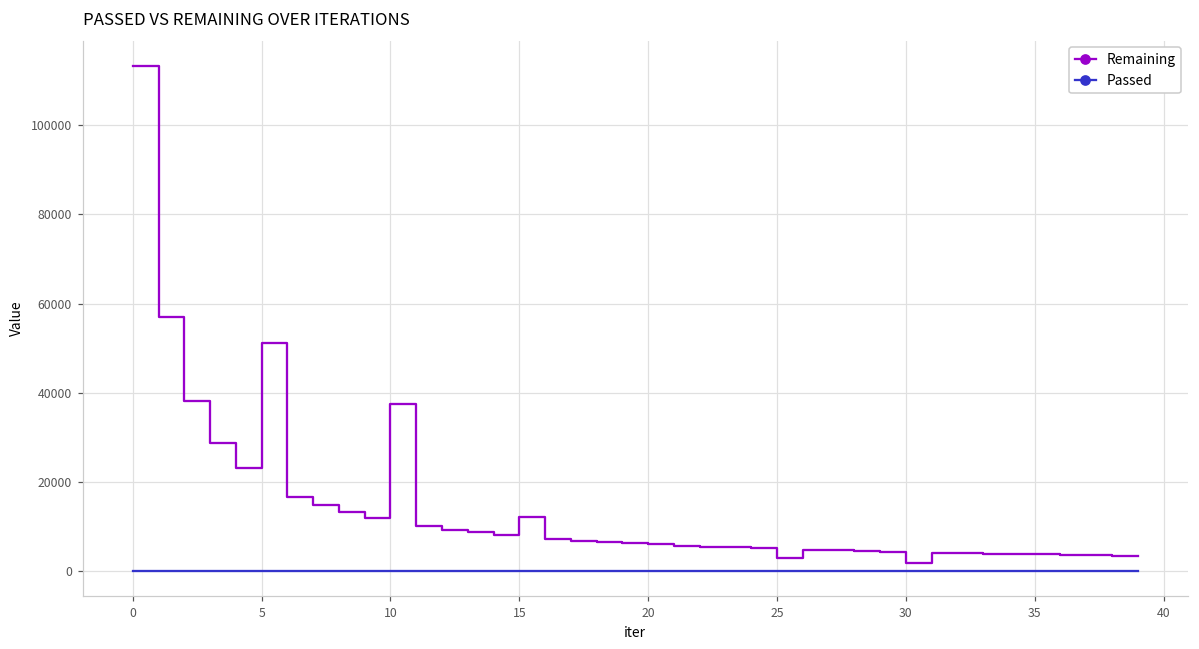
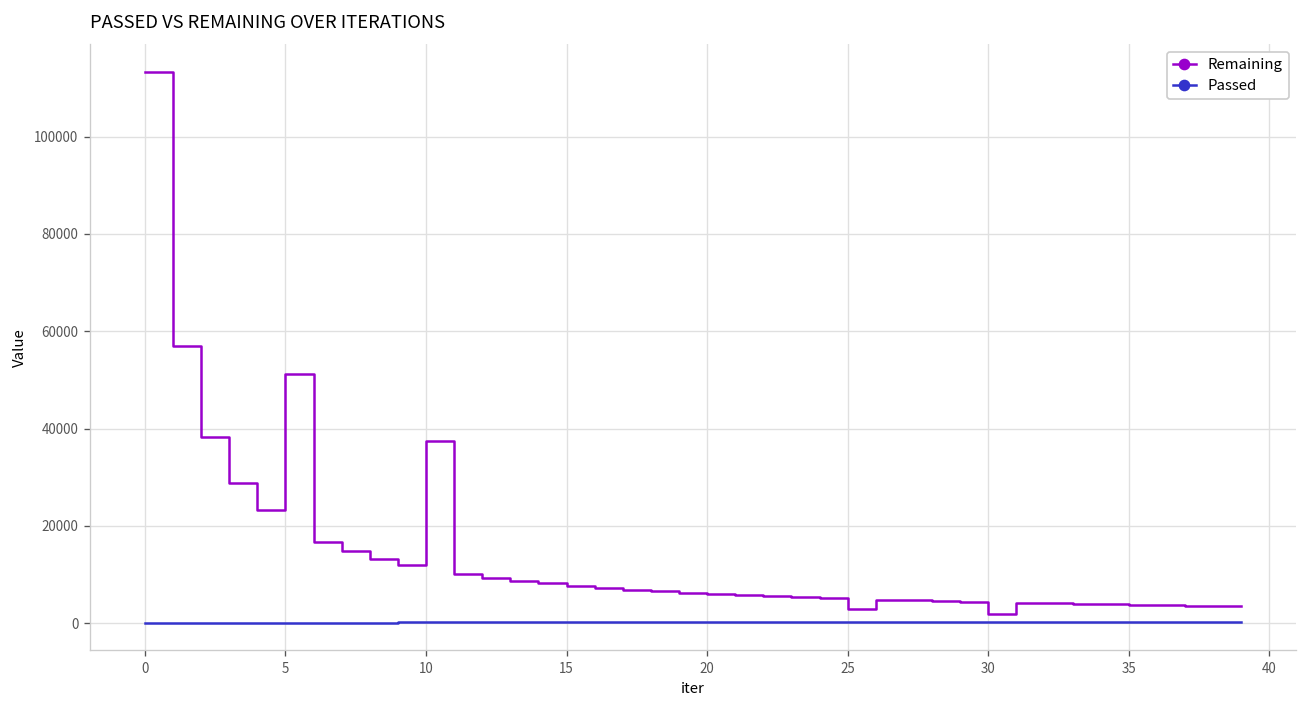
  {
    "Remaining": {
      "0": 113000,
      "5": 51000,
      "10": 37000,
-     "15": 12000,
+     "15": 8000,
      "20": 6000,
      "25": 3000,
      "30": 2000,
      "35": 4000
    },
    "Passed": {
      "0": 0,
      "5": 0,
      "10": 0,
      "15": 0,
      "20": 0,
      "25": 0,
      "30": 0,
      "35": 0
    }
  }
